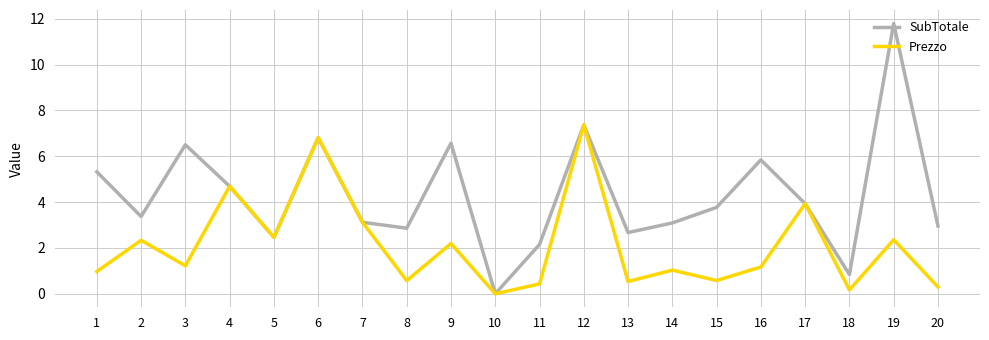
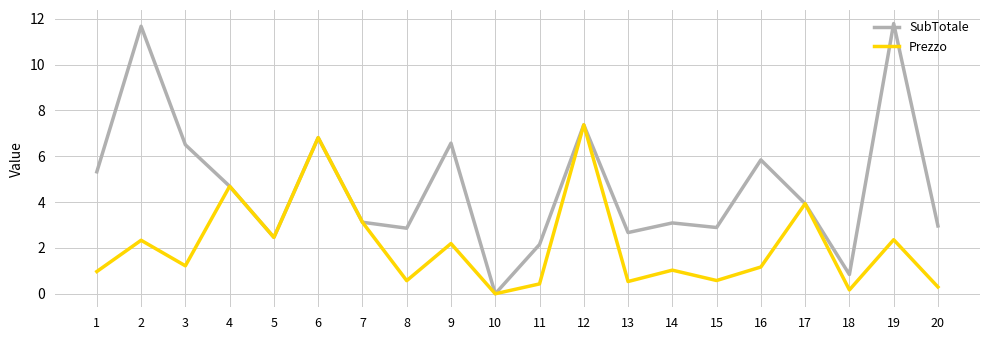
  {
    "SubTotale": {
      "1": 5.3,
-     "2": 3.4,
+     "2": 11.7,
      "3": 6.5,
      "8": 2.9,
      "9": 6.6,
      "11": 2.2,
      "13": 2.7,
      "14": 3.1,
-     "15": 3.8,
+     "15": 2.9,
      "16": 5.8,
      "18": 0.8,
      "19": 11.8,
      "20": 3.0
    },
    "Prezzo": {
      "1": 1.0,
      "2": 2.3,
      "3": 1.2,
      "8": 0.6,
      "9": 2.2,
      "11": 0.4,
      "13": 0.5,
      "14": 1.0,
      "15": 0.6,
      "16": 1.2,
      "18": 0.2,
      "19": 2.4,
      "20": 0.3
    }
  }
